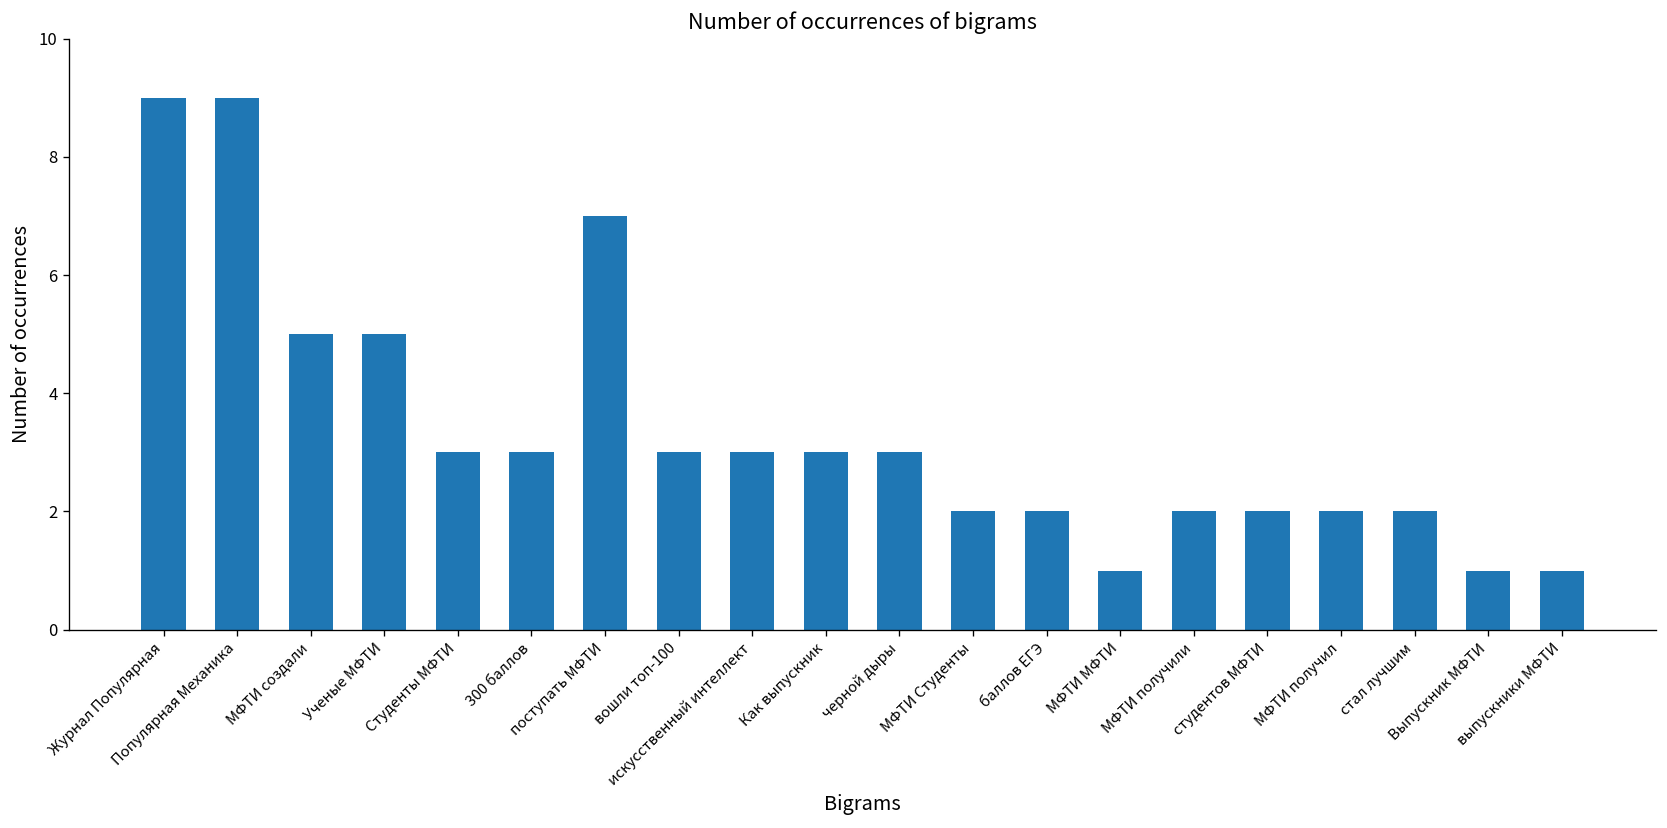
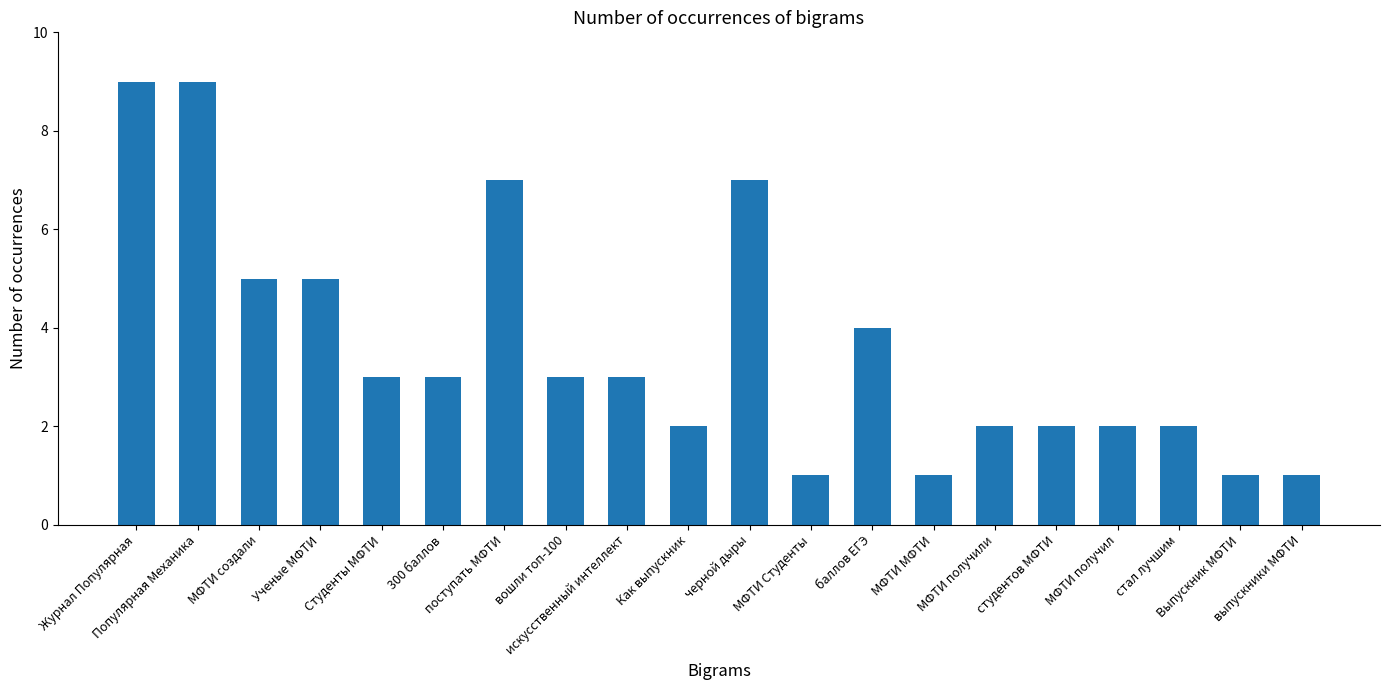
  {
    "Журнал Популярная": 9,
    "Популярная Механика": 9,
    "МФТИ создали": 5,
    "Ученые МФТИ": 5,
    "Студенты МФТИ": 3,
    "300 баллов": 3,
    "поступать МФТИ": 7,
    "вошли топ-100": 3,
    "искусственный интеллект": 3,
-   "Как выпускник": 3,
-   "черной дыры": 3,
-   "МФТИ Студенты": 2,
-   "баллов ЕГЭ": 2,
+   "Как выпускник": 2,
+   "черной дыры": 7,
+   "МФТИ Студенты": 1,
+   "баллов ЕГЭ": 4,
    "МФТИ МФТИ": 1,
    "МФТИ получили": 2,
    "студентов МФТИ": 2,
    "МФТИ получил": 2,
    "стал лучшим": 2,
    "Выпускник МФТИ": 1,
    "выпускники МФТИ": 1
  }
